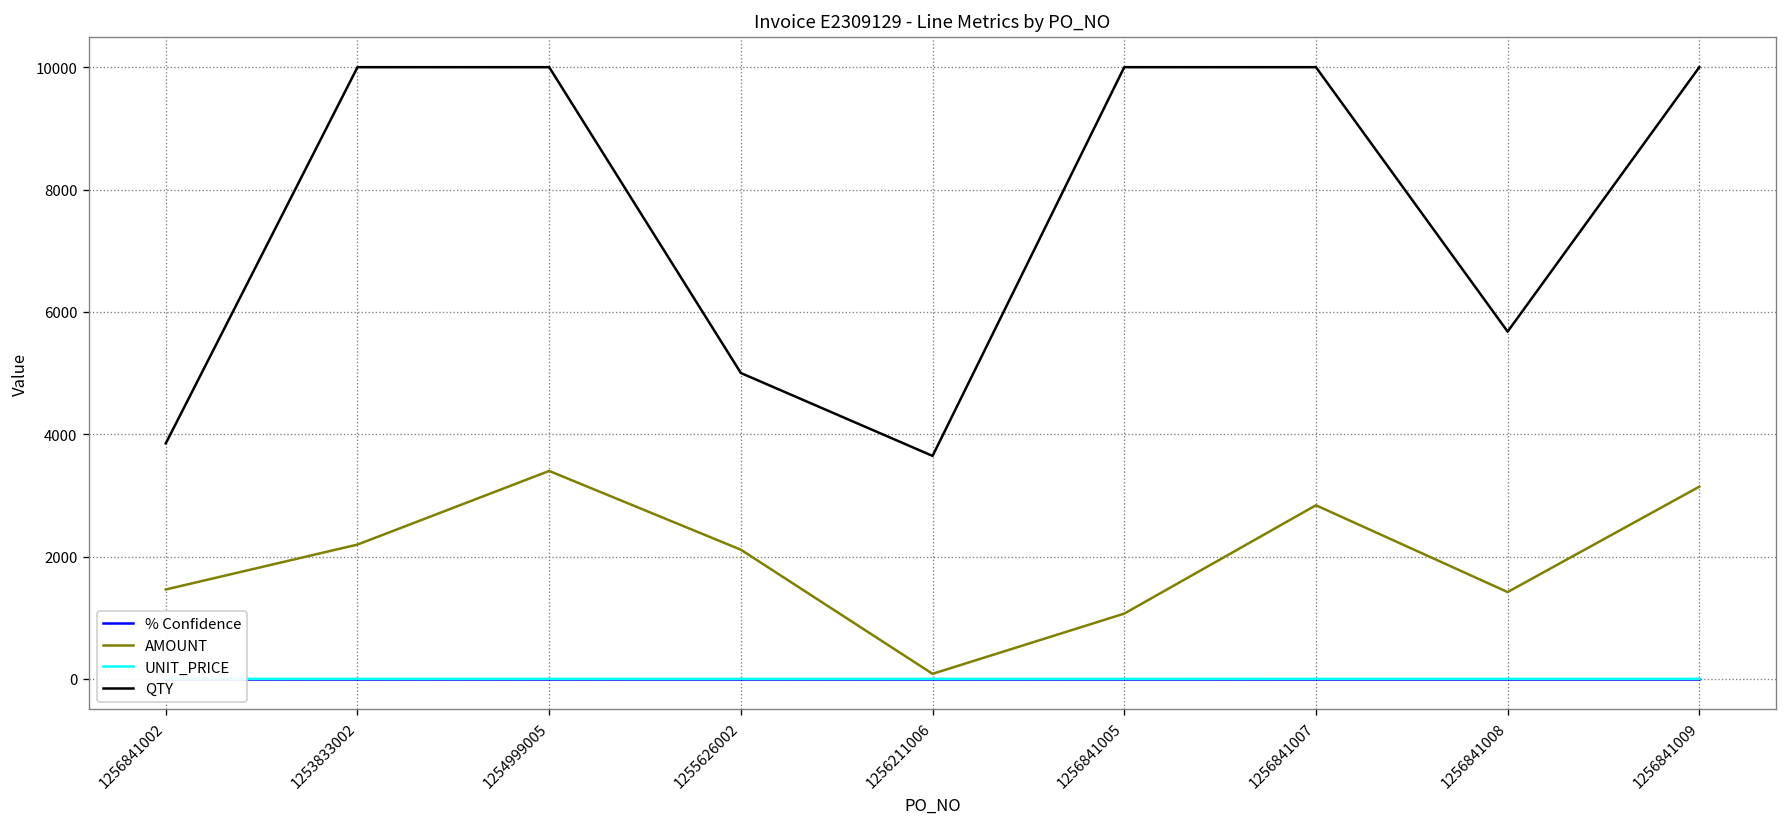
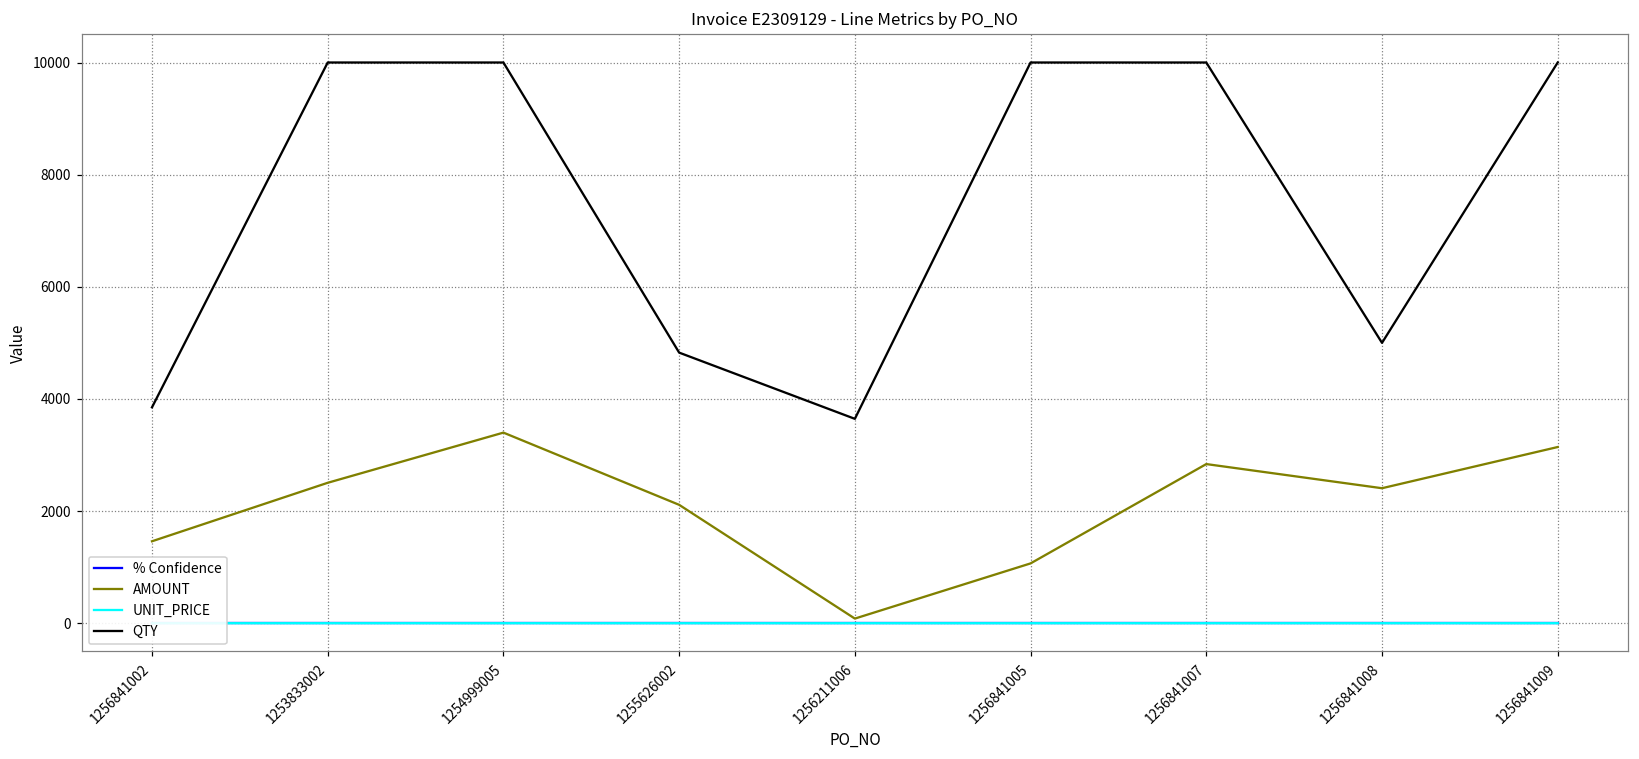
  {
    "UNIT_PRICE": {
      "1253833002": 0,
      "1254999005": 0,
      "1255626002": 0,
      "1256211006": 0,
      "1256841005": 0,
      "1256841007": 0,
      "1256841008": 0,
      "1256841009": 0
    },
    "AMOUNT": {
      "1256841002": 1500,
-     "1253833002": 2200,
+     "1253833002": 2500,
      "1254999005": 3400,
      "1255626002": 2100,
      "1256211006": 100,
      "1256841005": 1100,
      "1256841007": 2800,
-     "1256841008": 1400,
+     "1256841008": 2400,
      "1256841009": 3100
    },
    "QTY": {
      "1256841002": 3900,
      "1253833002": 10000,
      "1254999005": 10000,
-     "1255626002": 5000,
+     "1255626002": 4800,
      "1256211006": 3600,
      "1256841005": 10000,
      "1256841007": 10000,
-     "1256841008": 5700,
+     "1256841008": 5000,
      "1256841009": 10000
    }
  }
